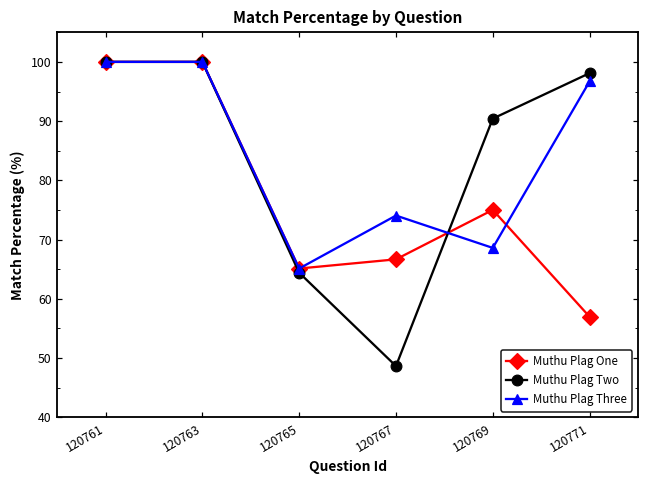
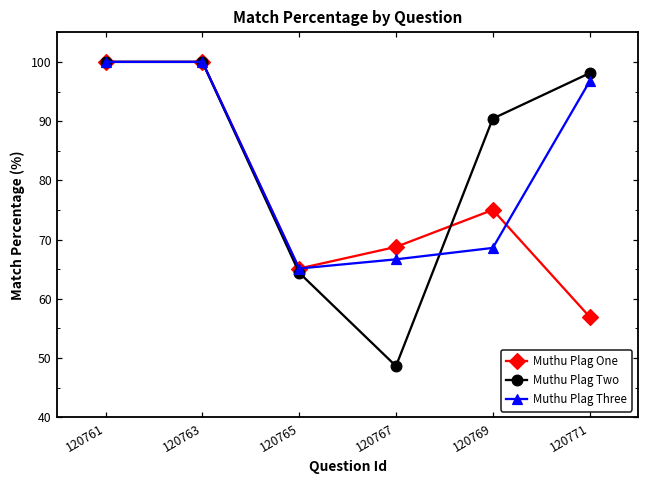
  {
    "Muthu Plag One": {
-     "120767": 67,
+     "120767": 69,
      "120769": 75,
      "120771": 57
    },
    "Muthu Plag Two": {
      "120765": 64,
      "120767": 49,
      "120769": 90,
      "120771": 98
    },
    "Muthu Plag Three": {
-     "120767": 74,
+     "120767": 67,
      "120769": 69,
      "120771": 97
    }
  }
